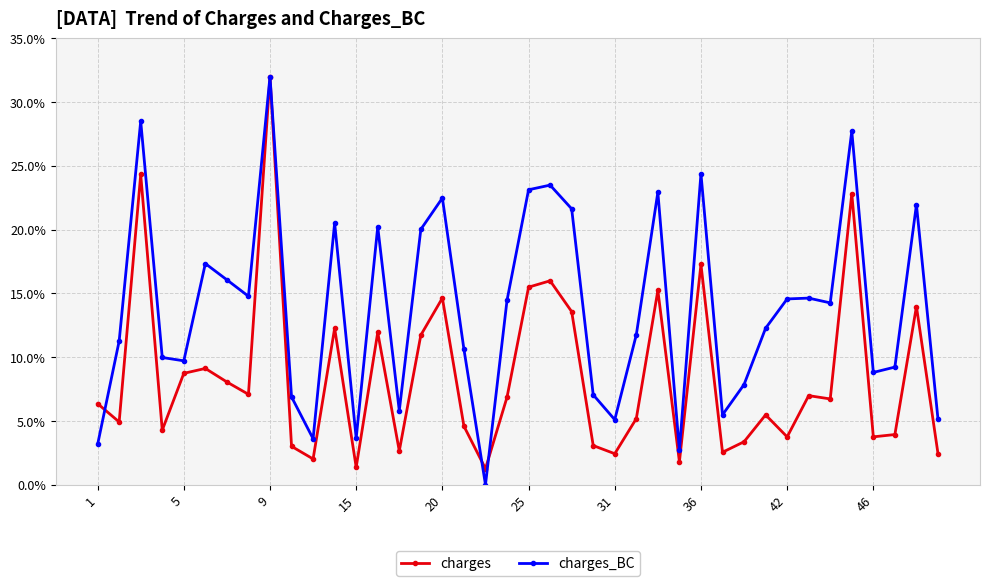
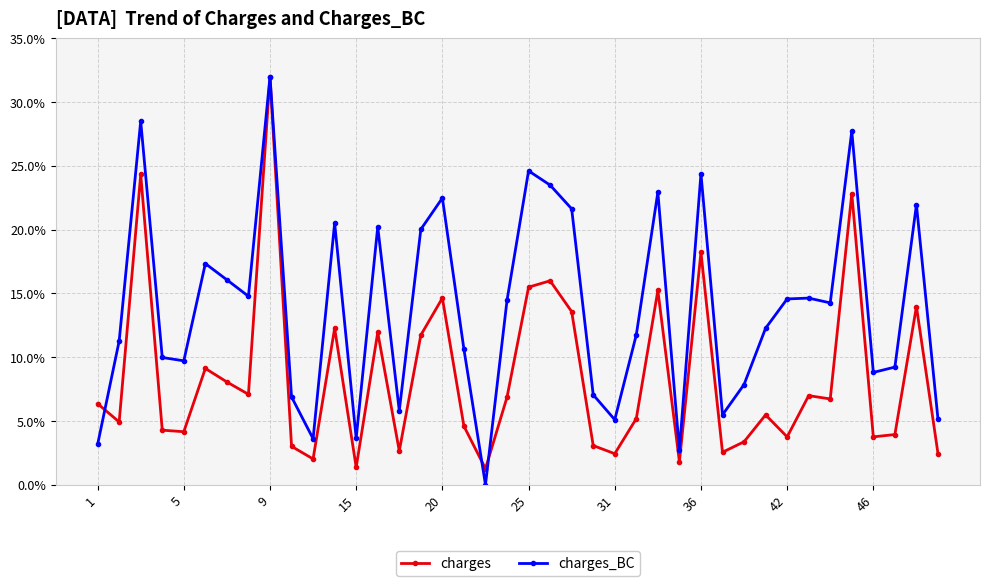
  {
    "charges": {
      "1": "6.4%",
-     "5": "8.7%",
+     "5": "4.2%",
      "15": "1.4%",
      "20": "14.6%",
      "25": "15.5%",
      "31": "2.4%",
-     "36": "17.3%",
+     "36": "18.2%",
      "42": "3.8%",
      "46": "3.8%"
    },
    "charges_BC": {
      "1": "3.2%",
      "5": "9.7%",
      "15": "3.7%",
      "20": "22.5%",
-     "25": "23.1%",
+     "25": "24.6%",
      "31": "5.1%",
      "36": "24.4%",
      "42": "14.6%",
      "46": "8.8%"
    }
  }
